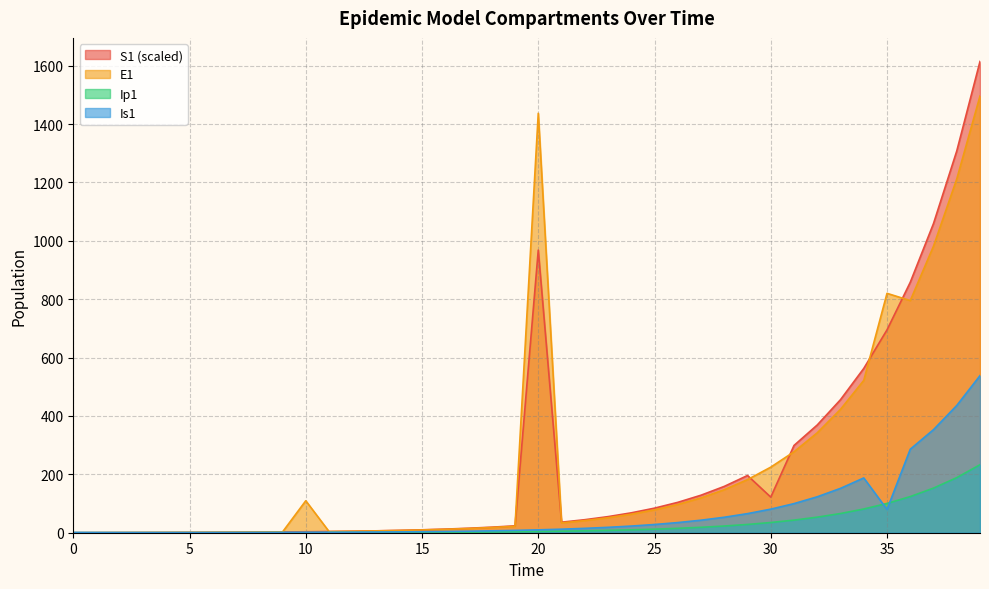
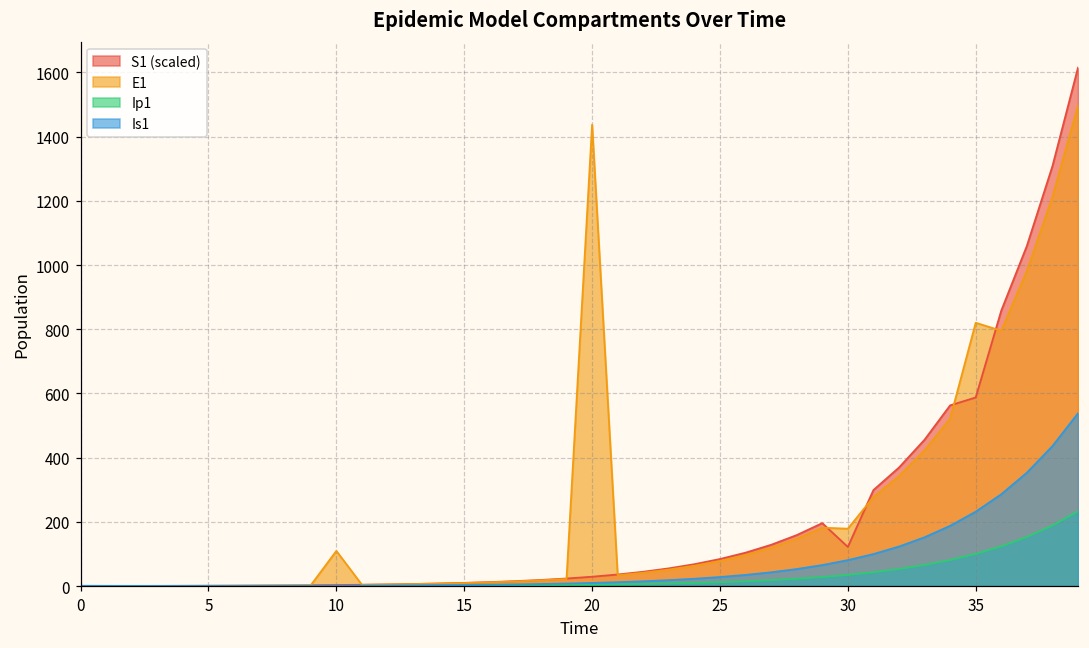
  {
    "S1 (scaled)": {
-     "20": 970,
+     "20": 30,
      "30": 120,
-     "35": 690
+     "35": 590
    },
    "E1": {
      "10": 110,
      "20": 1440,
-     "30": 220,
+     "30": 180,
      "35": 820
    },
    "Ip1": {
      "25": 10,
      "30": 30,
      "35": 100
    },
    "Is1": {
      "25": 30,
      "30": 80,
-     "35": 80
+     "35": 230
    }
  }
